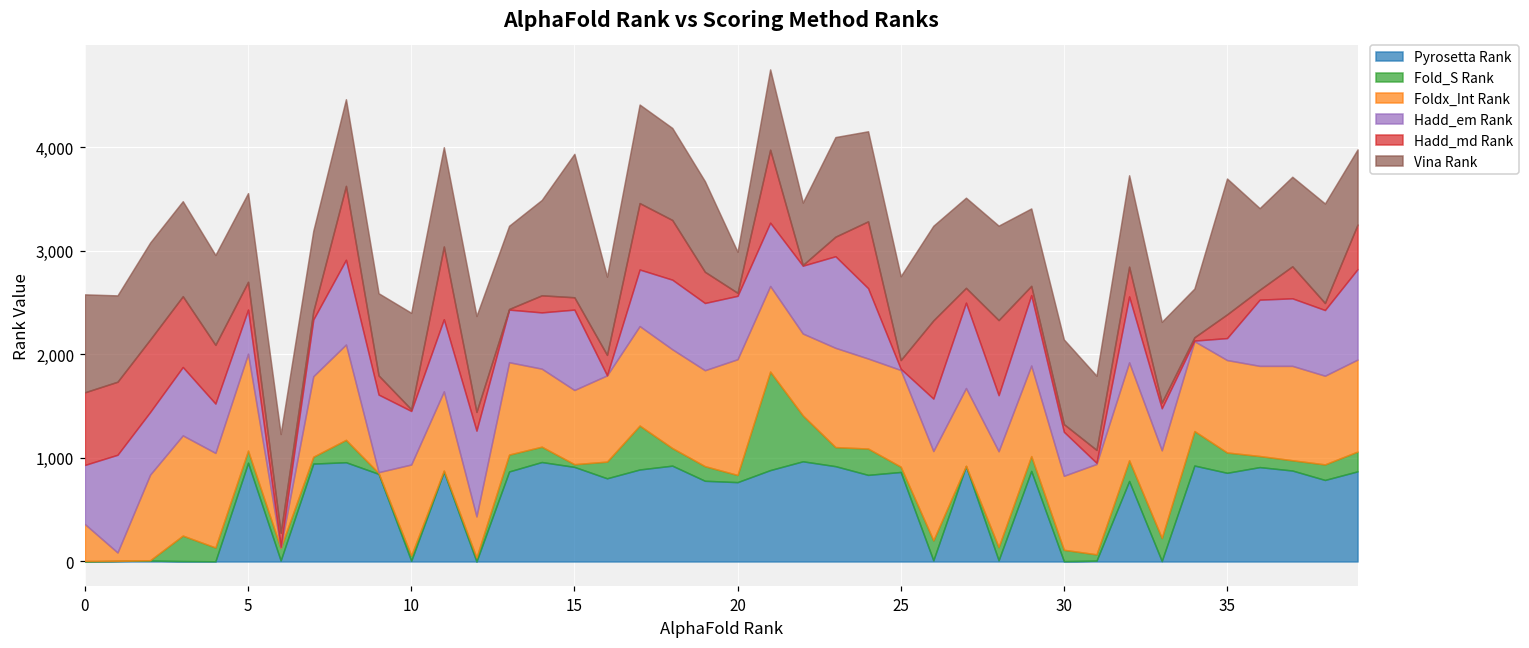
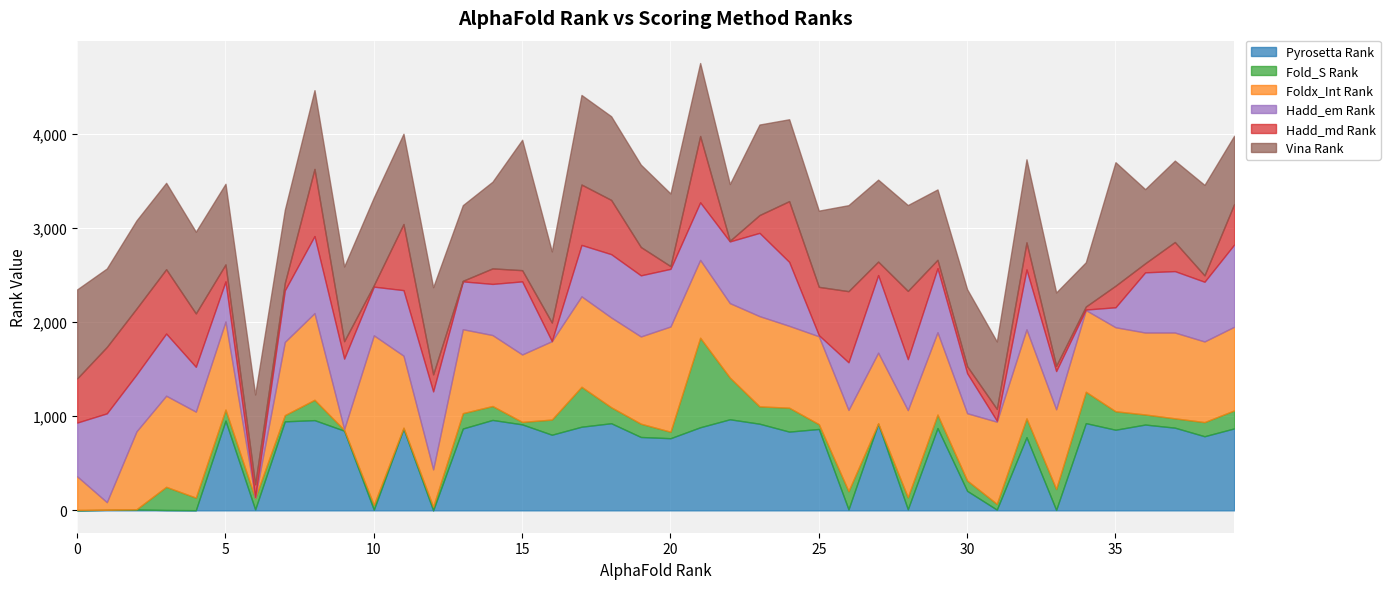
  {
    "Pyrosetta Rank": {
      "5": "1,000",
      "20": "800",
      "25": "900",
-     "30": "0",
+     "30": "200",
      "35": "900"
    },
    "Fold_S Rank": {
      "5": "100",
      "10": "100",
      "20": "100",
      "25": "100",
      "30": "100",
      "35": "200"
    },
    "Foldx_Int Rank": {
      "0": "400",
      "5": "900",
-     "10": "900",
+     "10": "1,800",
      "15": "700",
      "20": "1,100",
      "30": "700",
      "35": "900"
    },
    "Hadd_em Rank": {
      "0": "600",
      "5": "400",
      "15": "800",
      "20": "600",
      "30": "400",
      "35": "200"
    },
    "Hadd_md Rank": {
-     "0": "700",
-     "5": "300",
+     "0": "500",
+     "5": "200",
      "15": "100",
      "20": "0",
-     "25": "100",
+     "25": "500",
      "30": "100",
      "35": "200"
    },
    "Vina Rank": {
      "0": "900",
      "5": "900",
      "10": "900",
      "15": "1,400",
-     "20": "400",
+     "20": "800",
      "25": "800",
      "30": "800",
      "35": "1,300"
    }
  }
